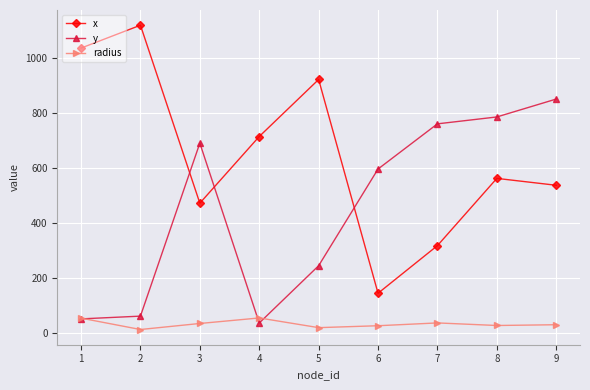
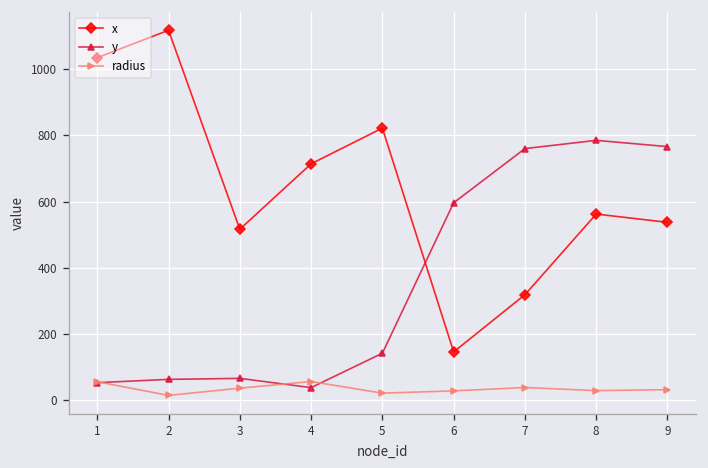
  {
    "x": {
      "2": 1120,
-     "3": 470,
+     "3": 520,
      "4": 710,
-     "5": 920,
+     "5": 820,
      "6": 150,
      "7": 320,
      "8": 560,
      "9": 540
    },
    "y": {
      "2": 60,
-     "3": 690,
+     "3": 70,
      "4": 40,
-     "5": 250,
+     "5": 140,
      "6": 600,
      "7": 760,
      "8": 790,
-     "9": 850
+     "9": 770
    },
    "radius": {
      "2": 10,
      "3": 40,
      "4": 60,
      "5": 20,
      "6": 30,
      "7": 40,
      "8": 30,
      "9": 30
    }
  }
